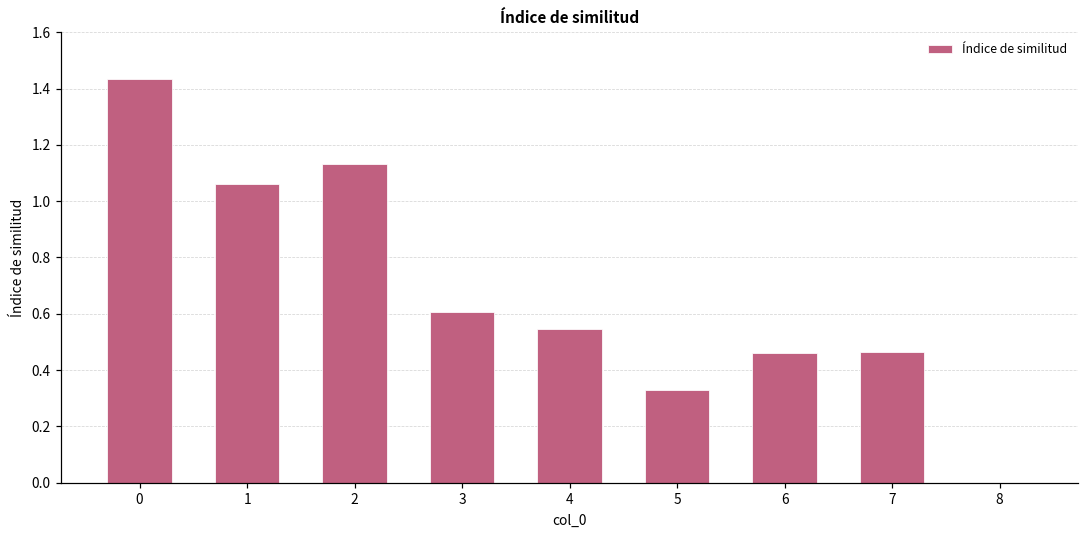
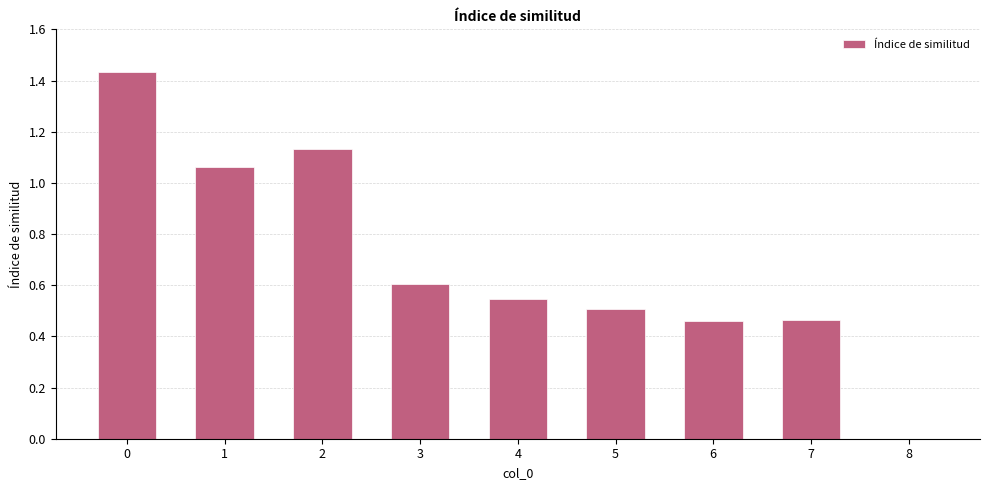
  {
    "0": 1.43,
    "1": 1.06,
    "2": 1.13,
    "3": 0.61,
    "4": 0.55,
-   "5": 0.33,
+   "5": 0.51,
    "6": 0.46,
    "7": 0.46,
    "8": 0.00
  }
